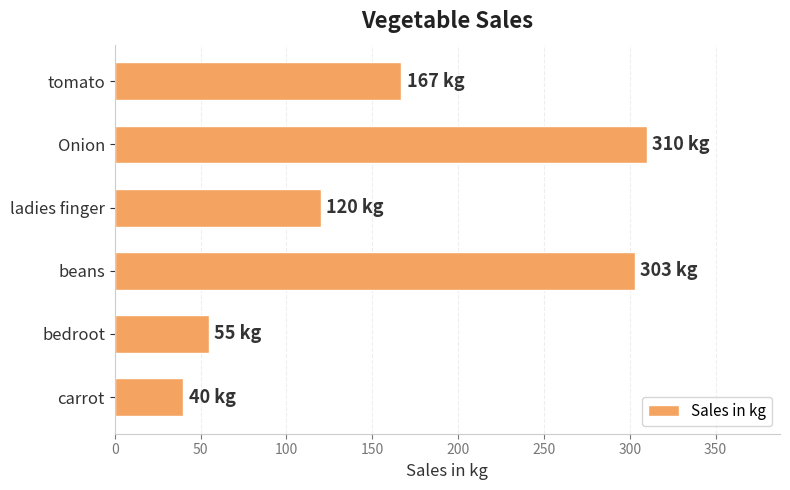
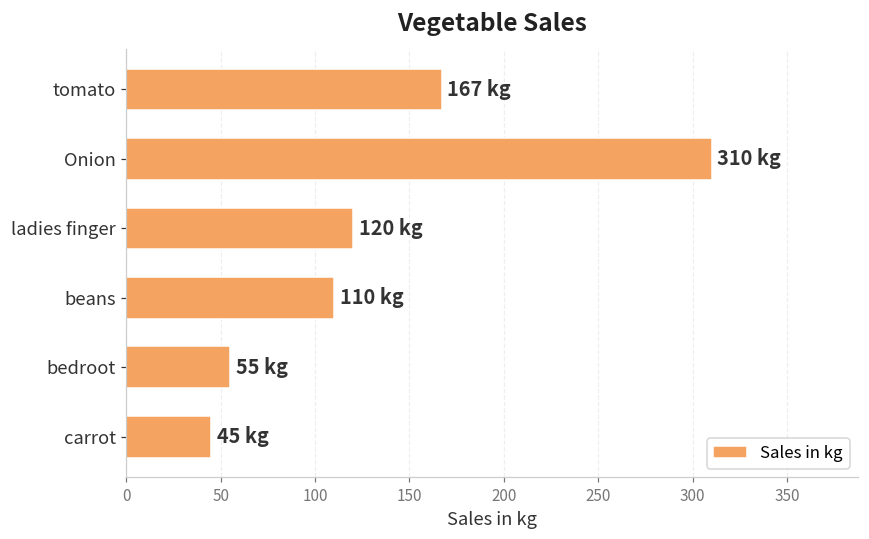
  {
    "tomato": 167,
    "Onion": 310,
    "ladies finger": 120,
-   "beans": 303,
+   "beans": 110,
    "bedroot": 55,
-   "carrot": 40
+   "carrot": 45
  }
